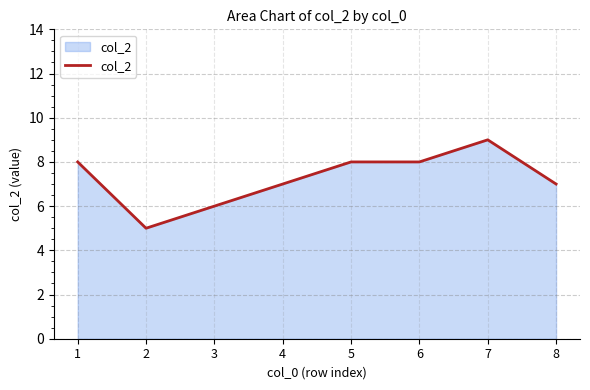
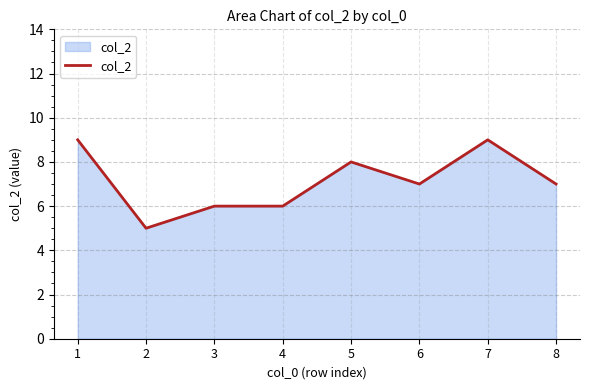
  {
-   "1": 8,
+   "1": 9,
    "2": 5,
    "3": 6,
-   "4": 7,
+   "4": 6,
    "5": 8,
-   "6": 8,
+   "6": 7,
    "7": 9,
    "8": 7
  }
